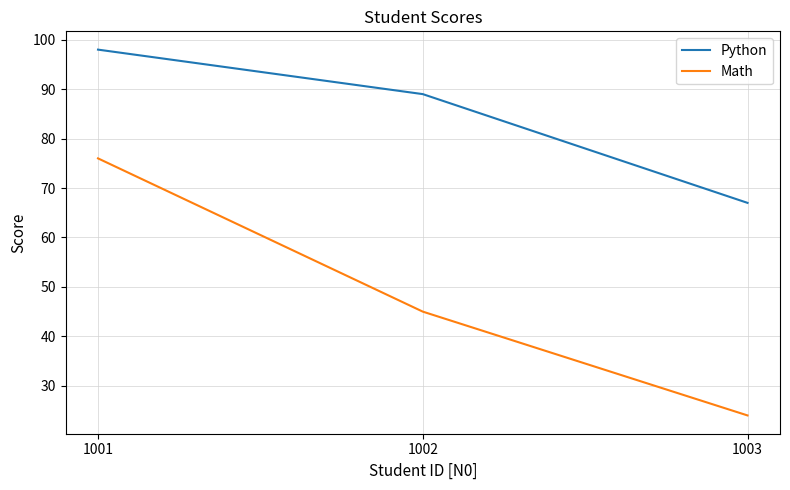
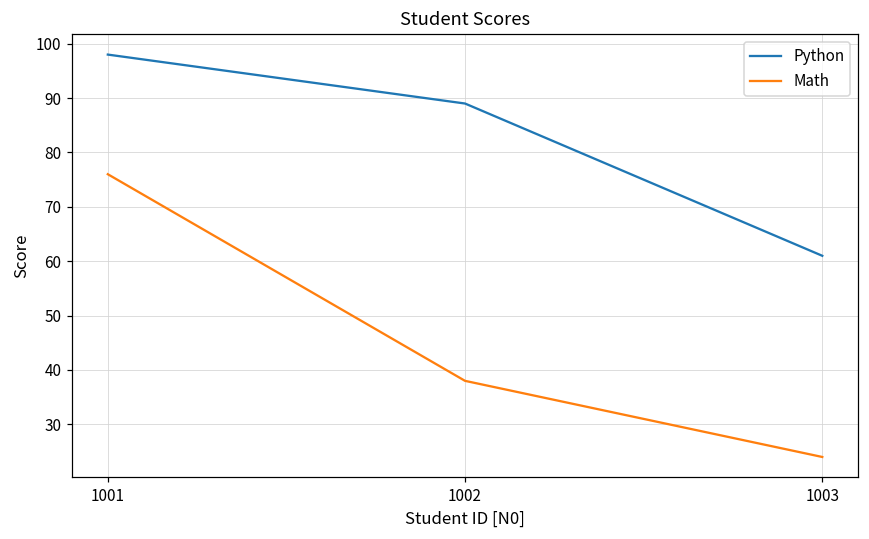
  {
    "Python": {
      "1001": 98,
      "1002": 89,
-     "1003": 67
+     "1003": 61
    },
    "Math": {
      "1001": 76,
-     "1002": 45,
+     "1002": 38,
      "1003": 24
    }
  }
